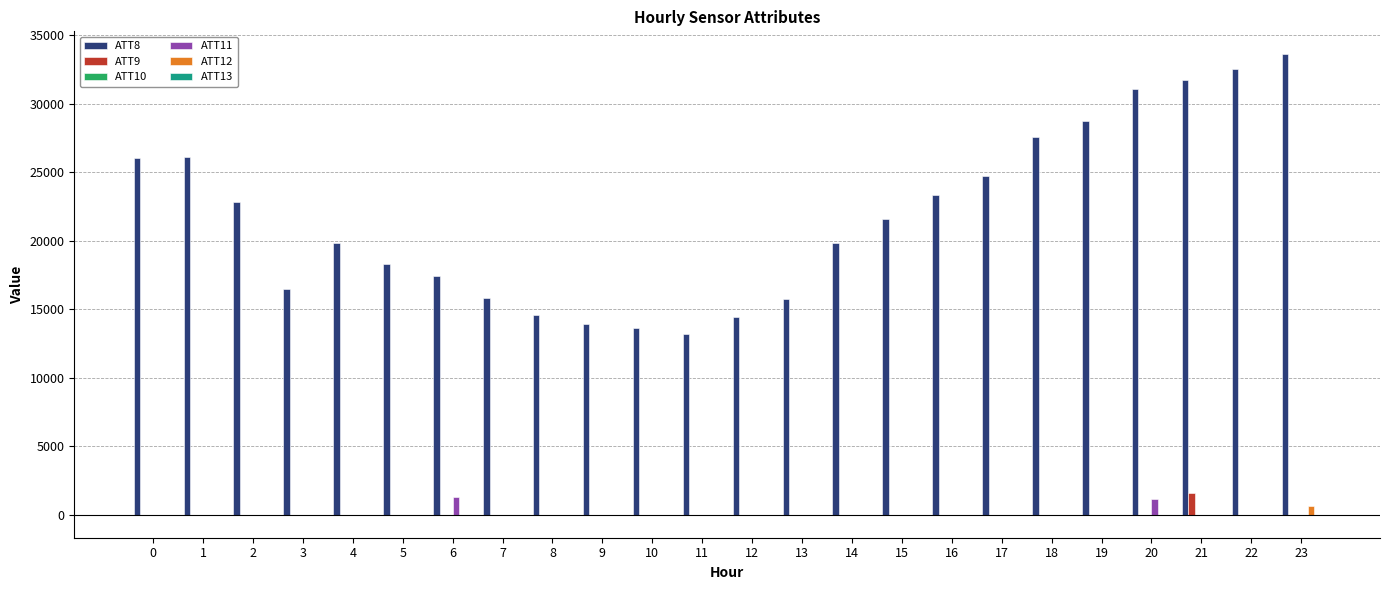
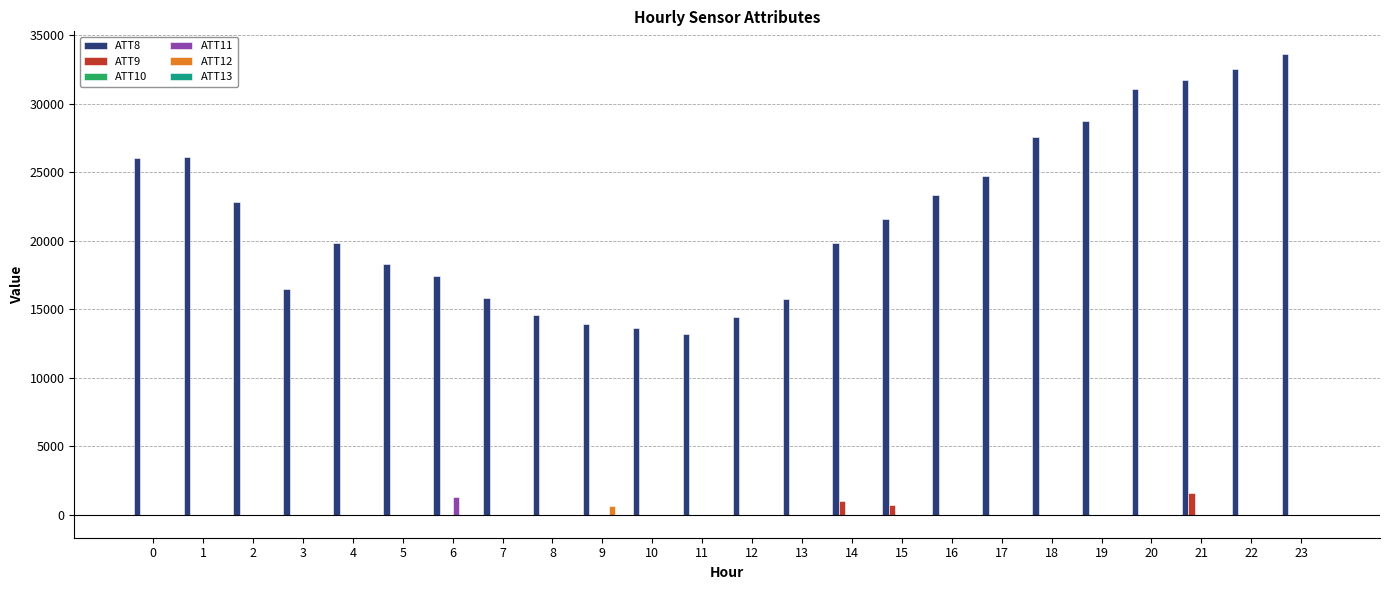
  {
    "ATT8": {
      "0": 26100,
      "1": 26100,
      "2": 22800,
      "3": 16500,
      "4": 19800,
      "5": 18300,
      "6": 17400,
      "7": 15800,
      "8": 14600,
      "9": 13900,
      "10": 13600,
      "11": 13200,
      "12": 14400,
      "13": 15700,
      "14": 19800,
      "15": 21600,
      "16": 23300,
      "17": 24700,
      "18": 27500,
      "19": 28700,
      "20": 31100,
      "21": 31700,
      "22": 32500,
      "23": 33600
    },
    "ATT9": {
-     "14": 0,
-     "15": 0,
+     "14": 1000,
+     "15": 700,
      "21": 1600
    },
    "ATT11": {
      "6": 1300,
-     "20": 1200
+     "20": 0
    },
    "ATT12": {
-     "9": 0,
-     "23": 600
+     "9": 600,
+     "23": 0
    }
  }
